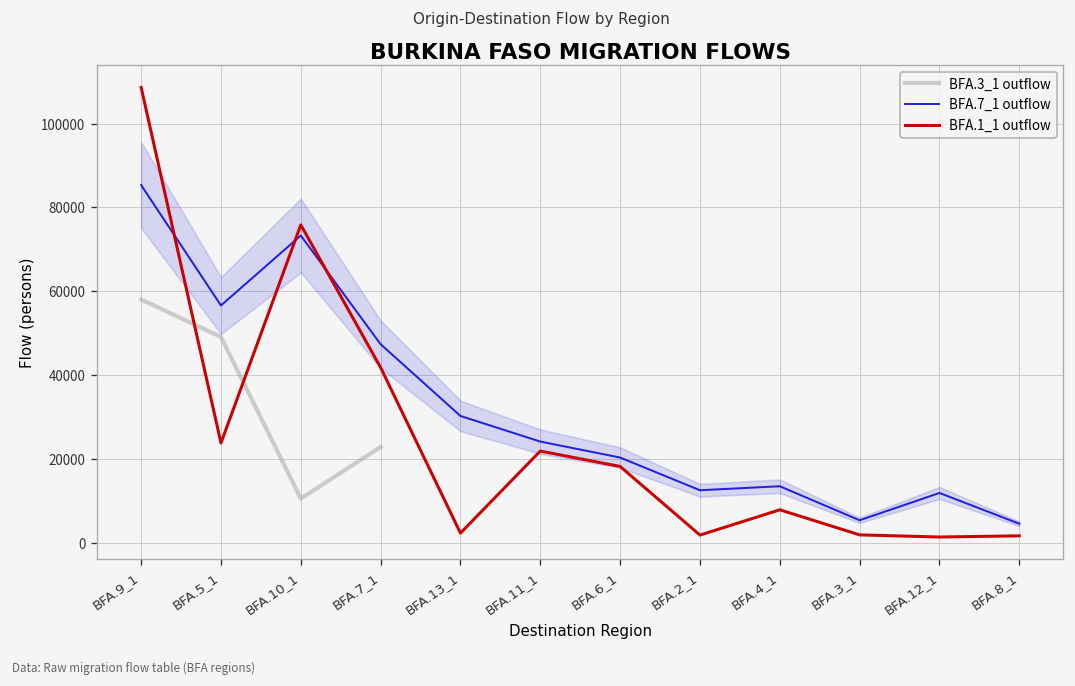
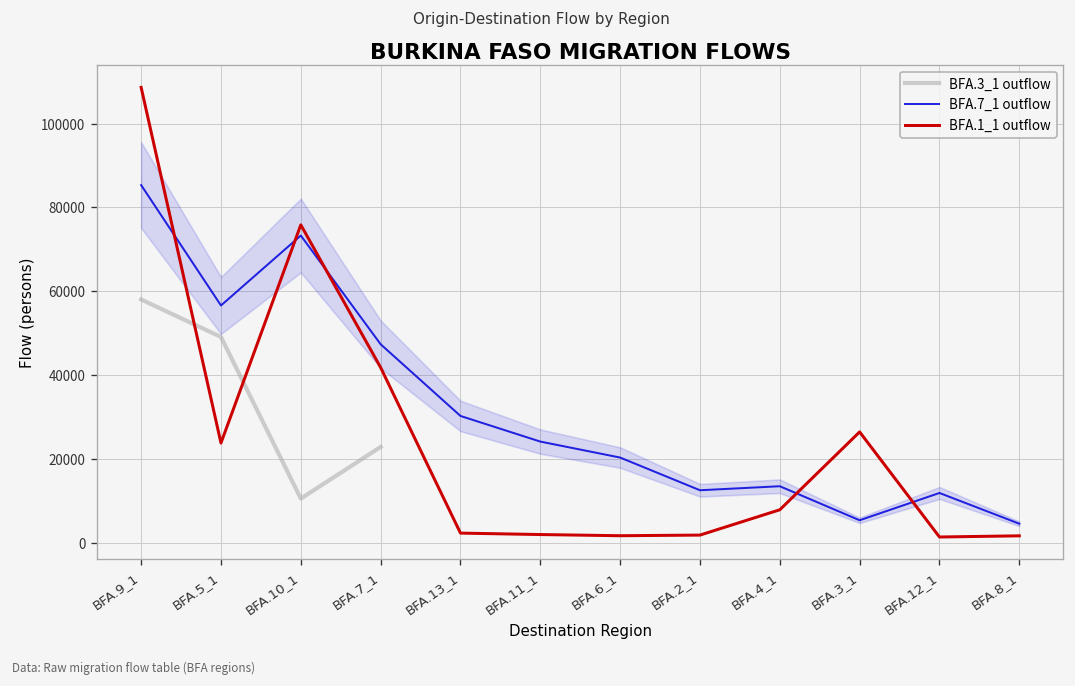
  {
    "BFA.3_1 outflow": {
      "BFA.9_1": 58000,
      "BFA.5_1": 49000,
      "BFA.10_1": 11000,
      "BFA.7_1": 23000
    },
    "BFA.1_1 outflow": {
      "BFA.9_1": 109000,
      "BFA.5_1": 24000,
      "BFA.10_1": 76000,
      "BFA.7_1": 42000,
      "BFA.13_1": 2000,
-     "BFA.11_1": 22000,
-     "BFA.6_1": 18000,
+     "BFA.11_1": 2000,
+     "BFA.6_1": 2000,
      "BFA.2_1": 2000,
      "BFA.4_1": 8000,
-     "BFA.3_1": 2000,
+     "BFA.3_1": 26000,
      "BFA.12_1": 1000,
      "BFA.8_1": 2000
    }
  }
